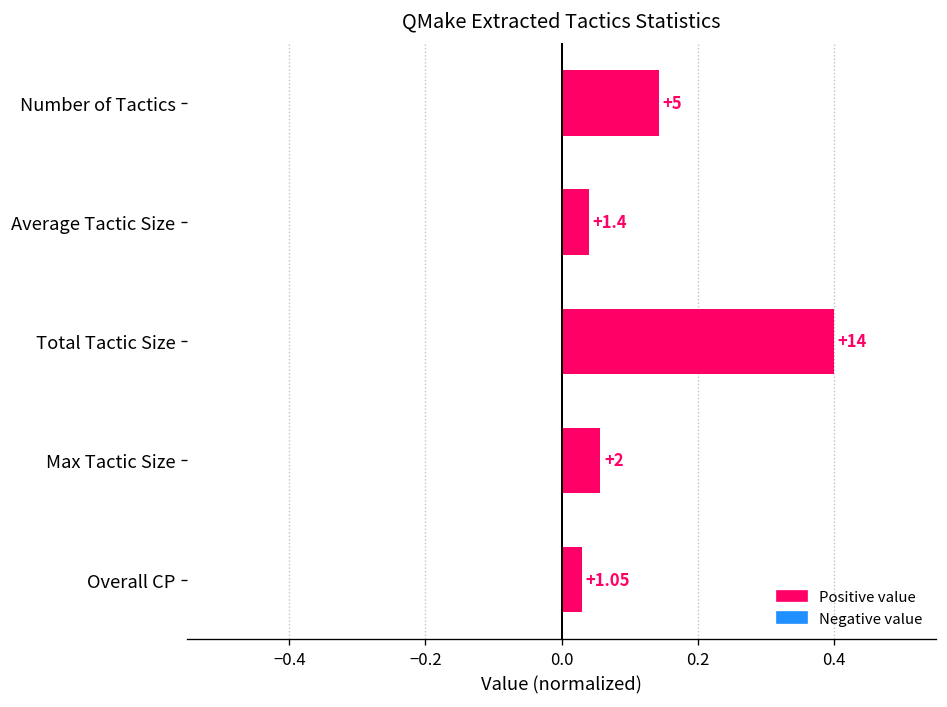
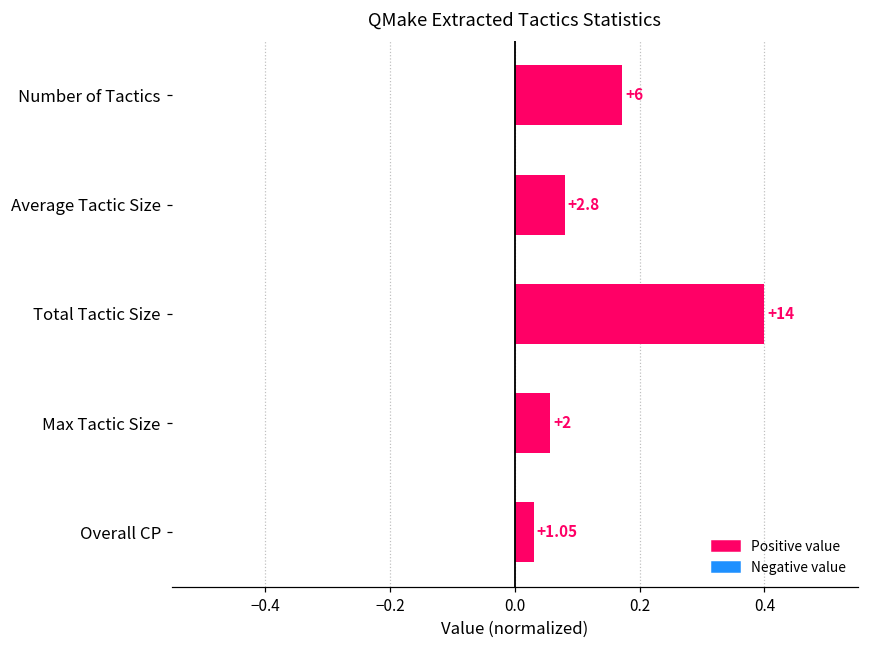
  {
-   "Number of Tactics": "+5",
-   "Average Tactic Size": "+1.4"
+   "Number of Tactics": "+6",
+   "Average Tactic Size": "+2.8"
  }
